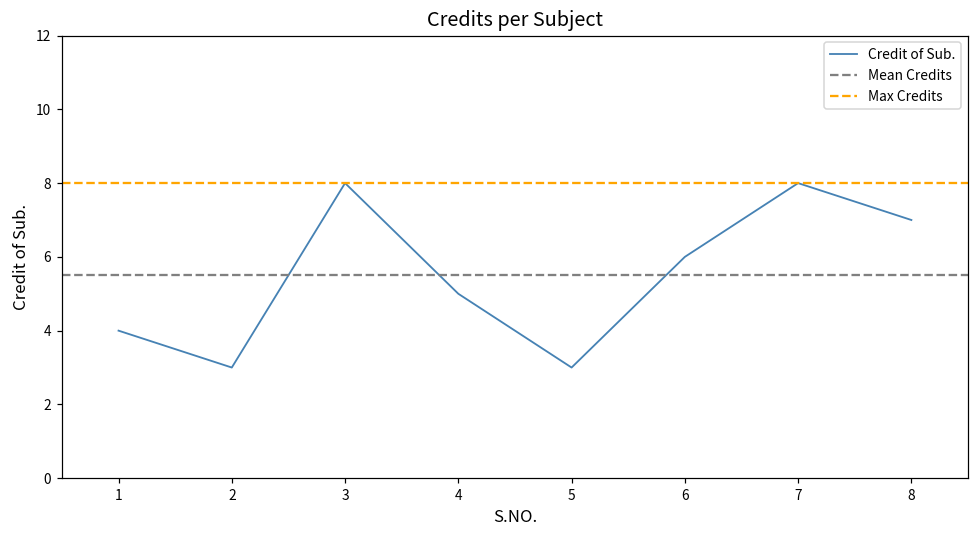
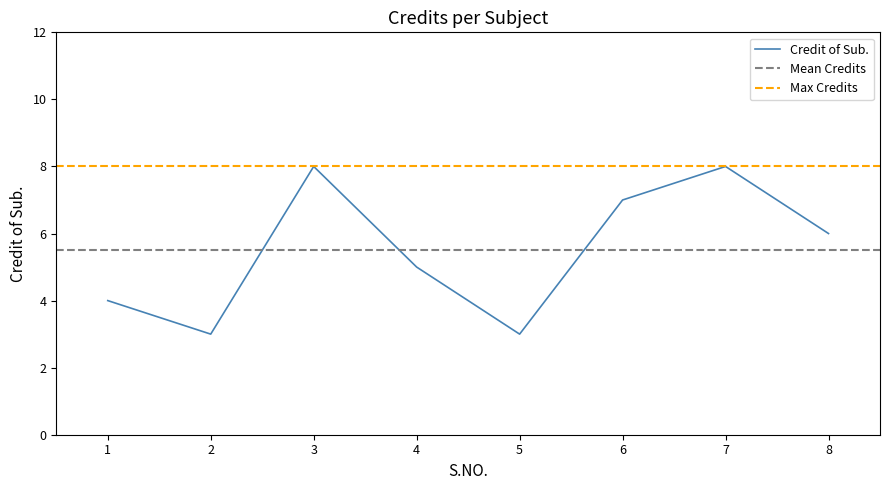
  {
    "1": 4,
    "2": 3,
    "3": 8,
    "4": 5,
    "5": 3,
-   "6": 6,
+   "6": 7,
    "7": 8,
-   "8": 7
+   "8": 6
  }
